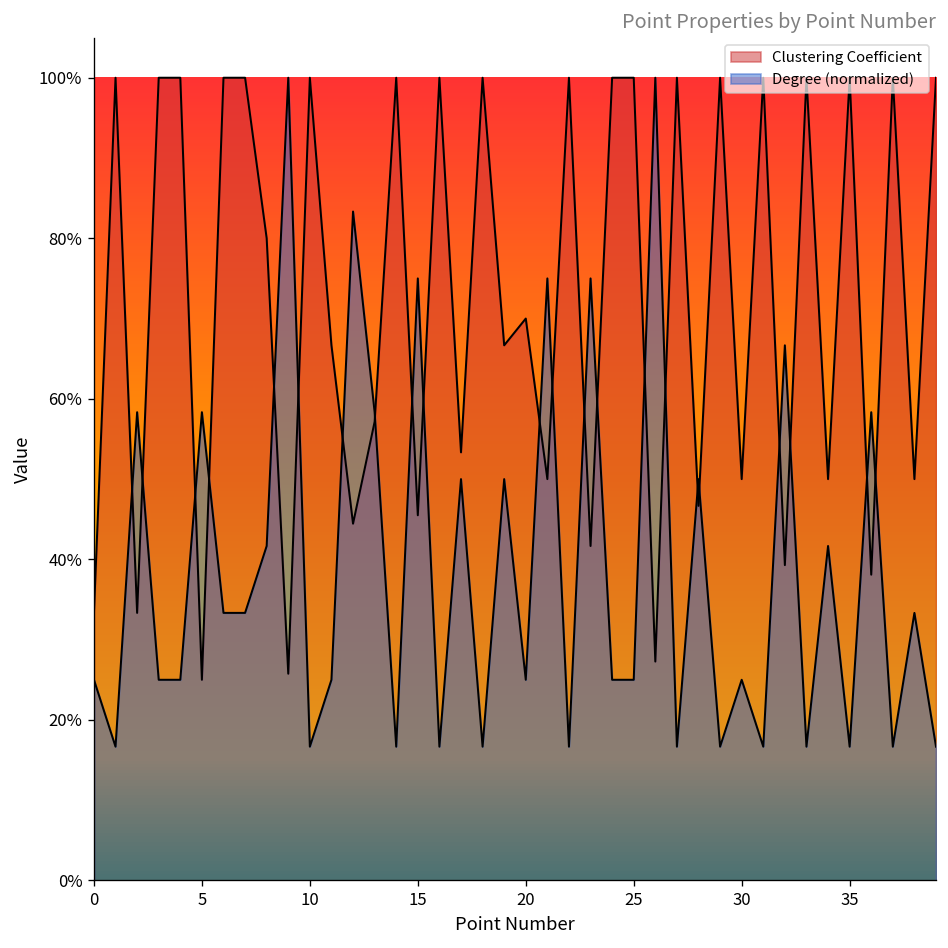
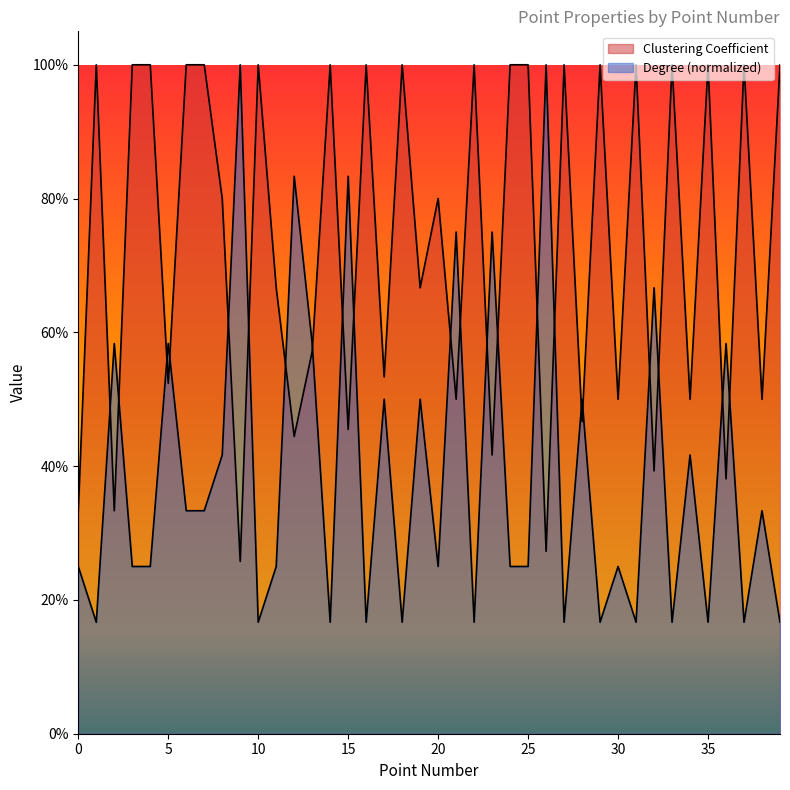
  {
    "Clustering Coefficient": {
      "0": "33%",
-     "5": "25%",
+     "5": "52%",
      "10": "100%",
      "15": "45%",
-     "20": "70%",
+     "20": "80%",
      "25": "100%",
      "30": "50%"
    },
    "Degree (normalized)": {
      "0": "25%",
      "5": "58%",
      "10": "17%",
-     "15": "75%",
+     "15": "83%",
      "20": "25%",
      "25": "25%",
      "30": "25%",
      "35": "17%"
    }
  }
